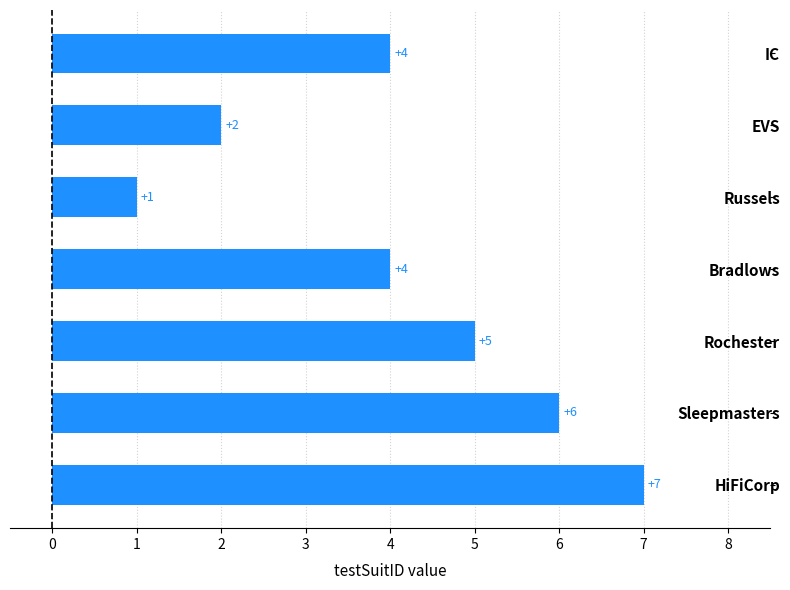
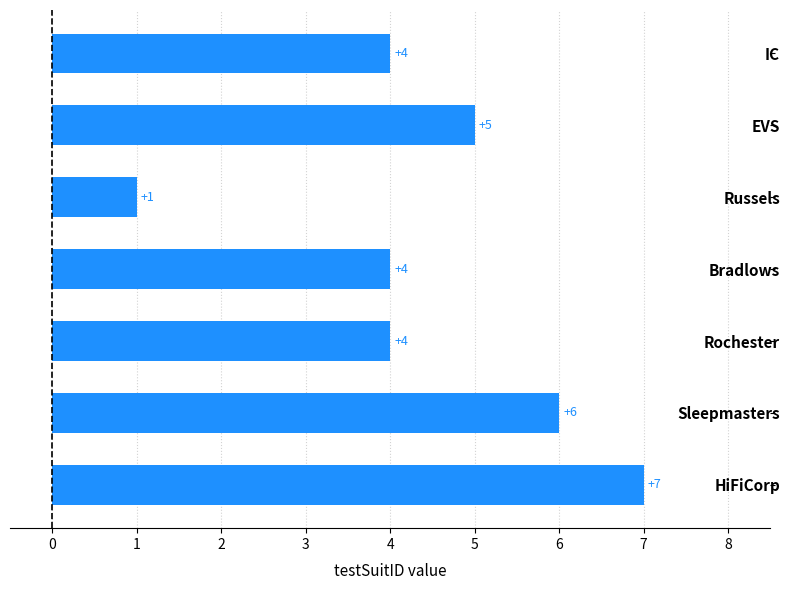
  {
    "IC": "+4",
-   "EVS": "+2",
+   "EVS": "+5",
    "Russels": "+1",
    "Bradlows": "+4",
-   "Rochester": "+5",
+   "Rochester": "+4",
    "Sleepmasters": "+6",
    "HiFiCorp": "+7"
  }
